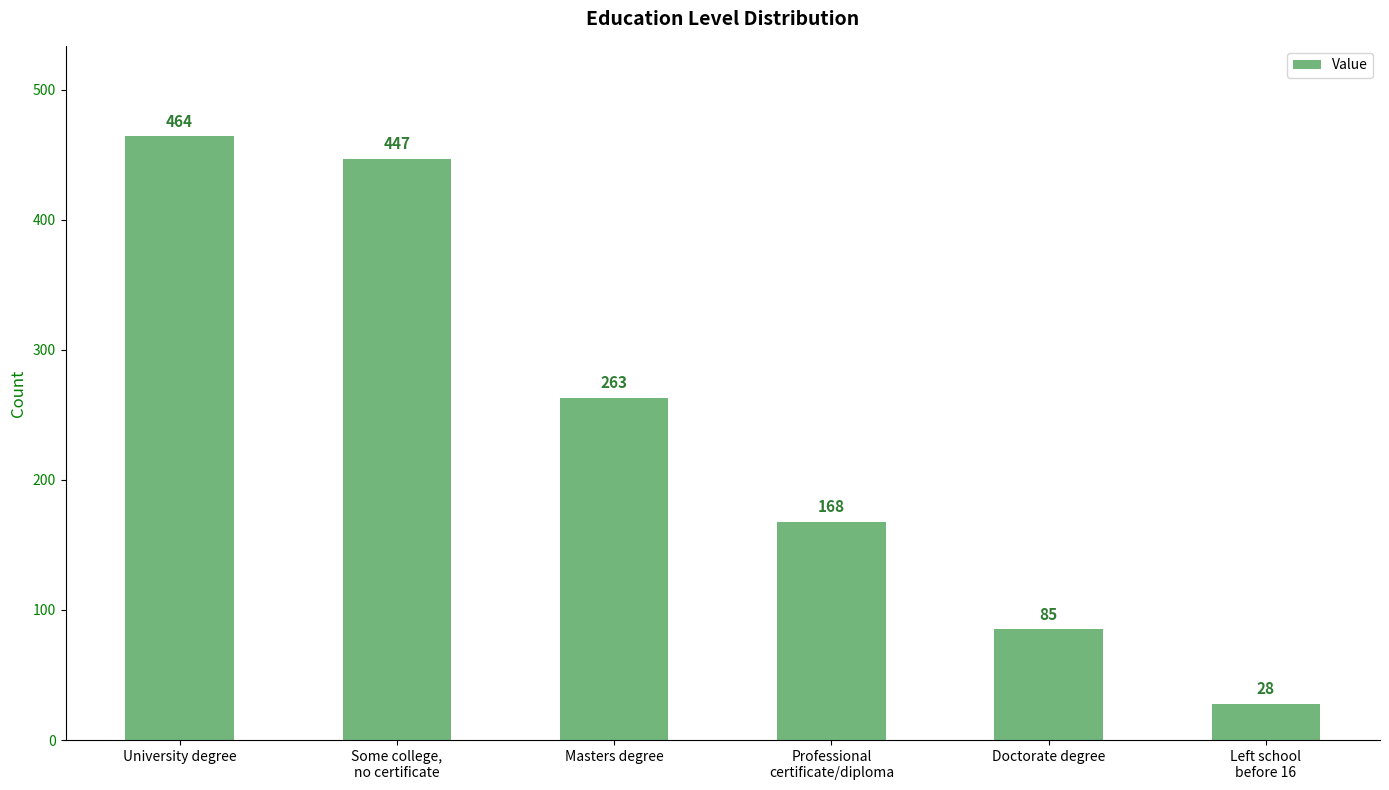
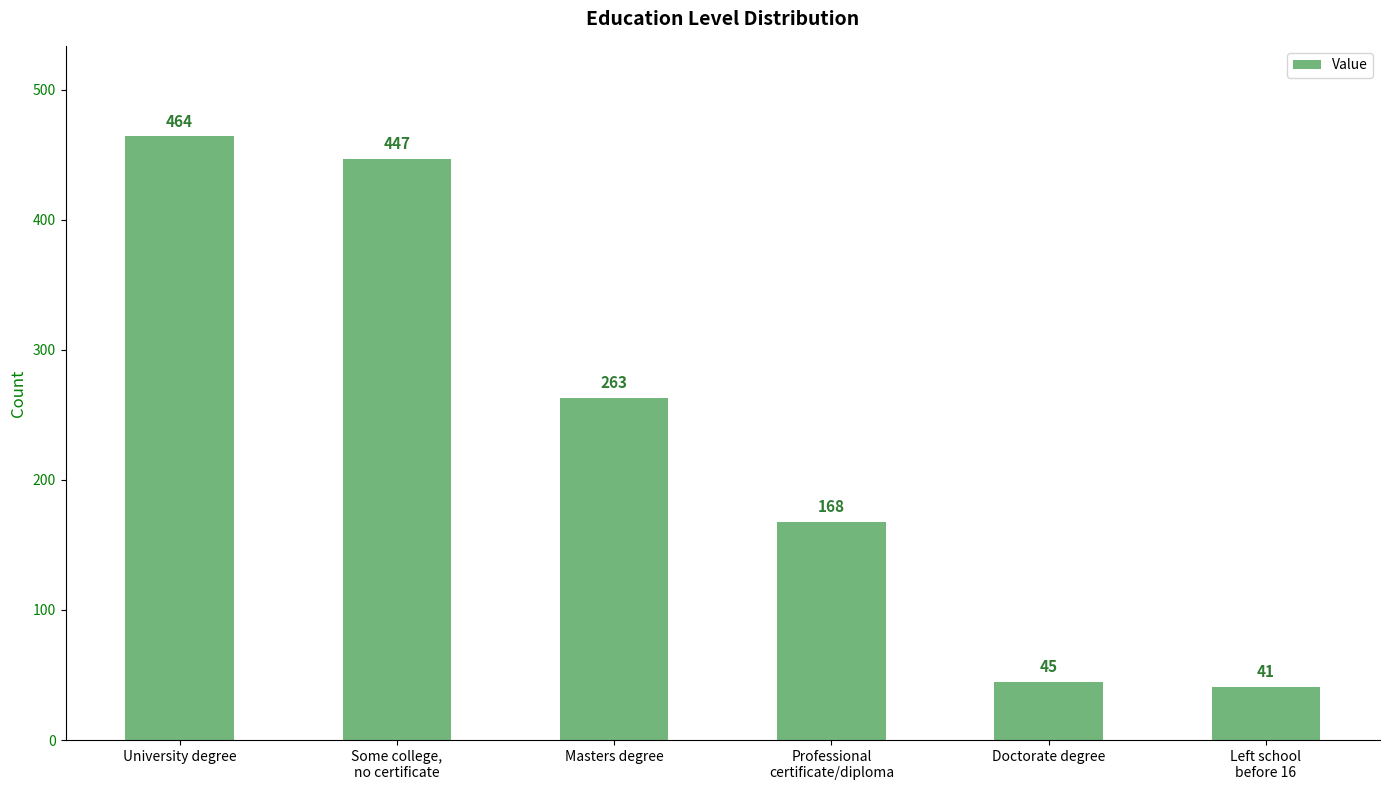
  {
    "University degree": 464,
    "Some college, no certificate": 447,
    "Masters degree": 263,
    "Professional certificate/diploma": 168,
-   "Doctorate degree": 85,
-   "Left school before 16": 28
+   "Doctorate degree": 45,
+   "Left school before 16": 41
  }
